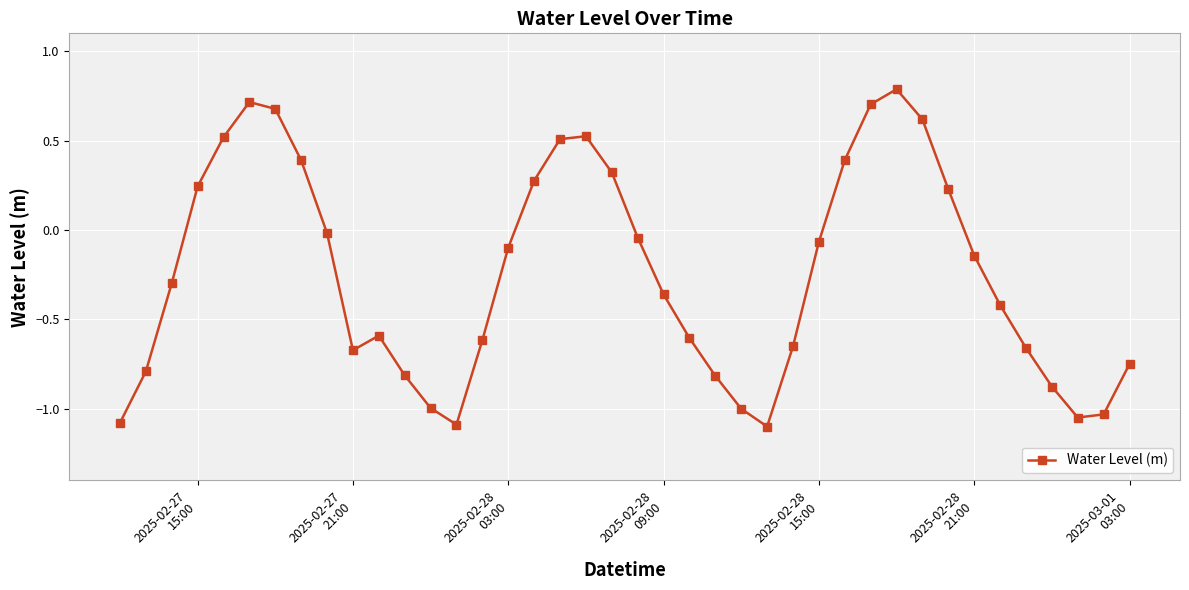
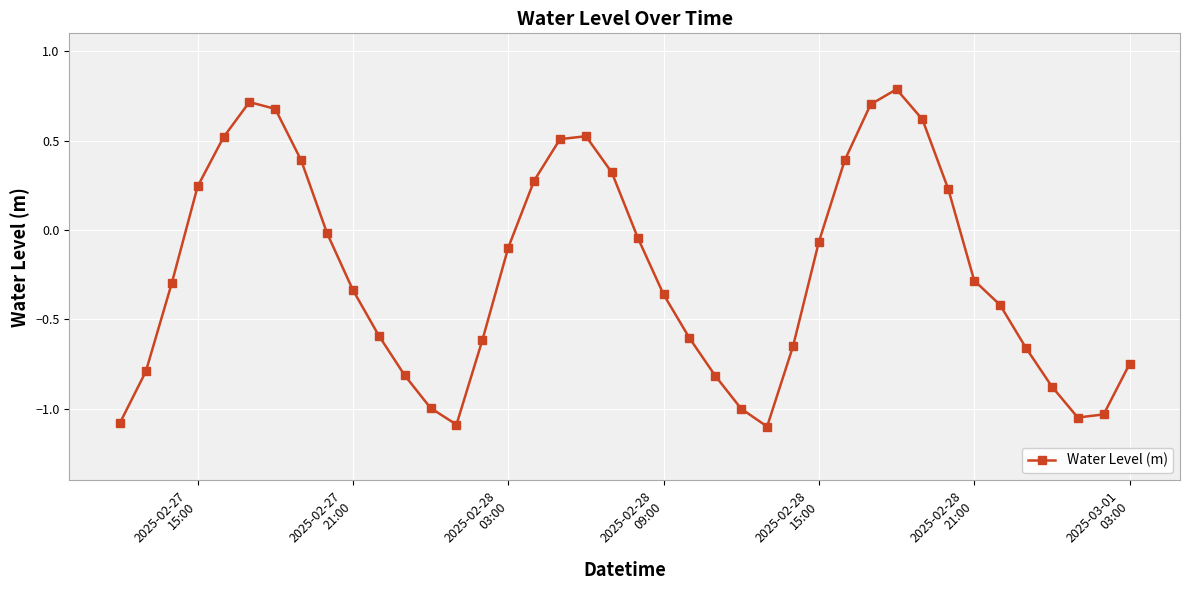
  {
    "2025-02-27 15:00": 0.24,
-   "2025-02-27 21:00": -0.67,
+   "2025-02-27 21:00": -0.34,
    "2025-02-28 03:00": -0.10,
    "2025-02-28 09:00": -0.36,
    "2025-02-28 15:00": -0.07,
-   "2025-02-28 21:00": -0.14,
+   "2025-02-28 21:00": -0.28,
    "2025-03-01 03:00": -0.75
  }
